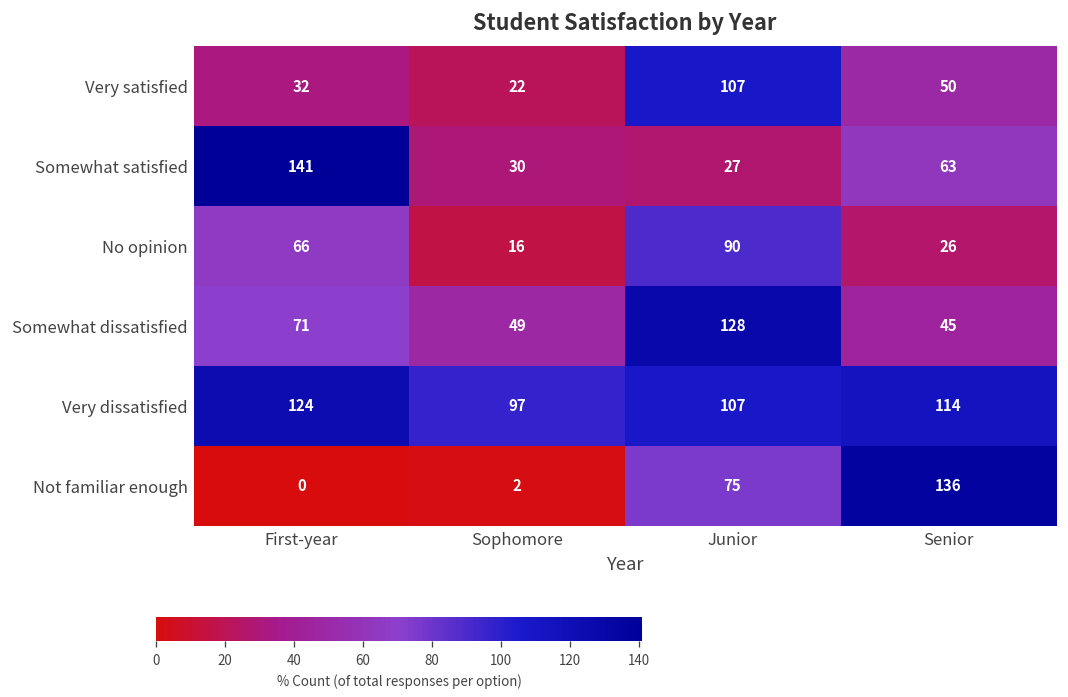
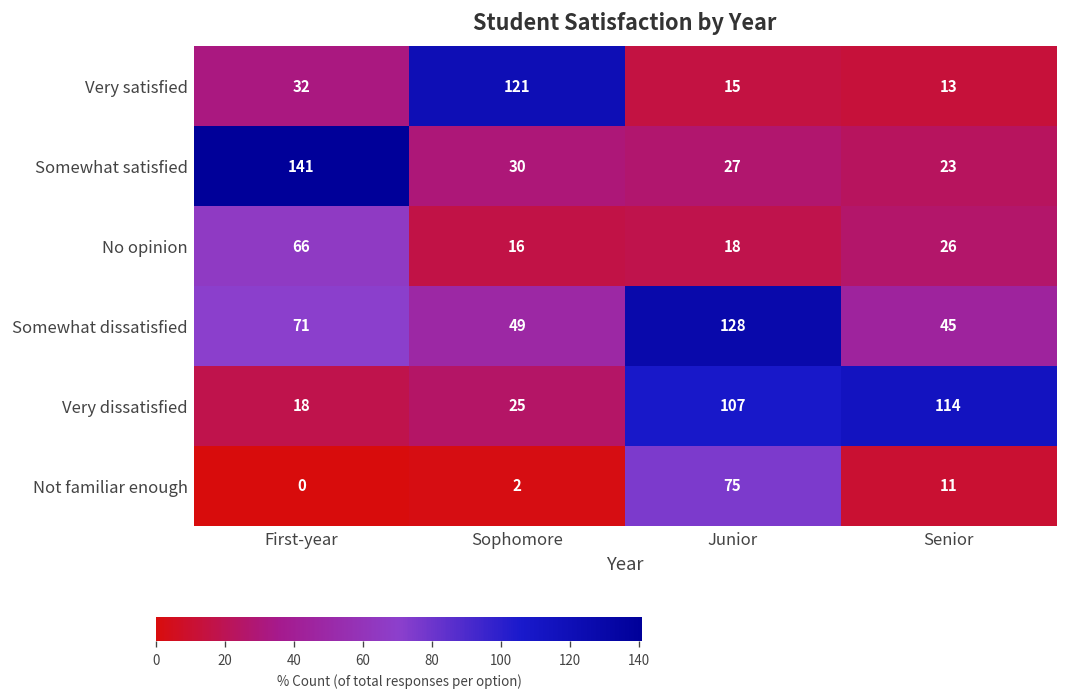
  {
    "Very satisfied": {
      "First-year": 32,
-     "Sophomore": 22,
-     "Junior": 107,
-     "Senior": 50
+     "Sophomore": 121,
+     "Junior": 15,
+     "Senior": 13
    },
    "Somewhat satisfied": {
      "First-year": 141,
      "Sophomore": 30,
      "Junior": 27,
-     "Senior": 63
+     "Senior": 23
    },
    "No opinion": {
      "First-year": 66,
      "Sophomore": 16,
-     "Junior": 90,
+     "Junior": 18,
      "Senior": 26
    },
    "Somewhat dissatisfied": {
      "First-year": 71,
      "Sophomore": 49,
      "Junior": 128,
      "Senior": 45
    },
    "Very dissatisfied": {
-     "First-year": 124,
-     "Sophomore": 97,
+     "First-year": 18,
+     "Sophomore": 25,
      "Junior": 107,
      "Senior": 114
    },
    "Not familiar enough": {
      "First-year": 0,
      "Sophomore": 2,
      "Junior": 75,
-     "Senior": 136
+     "Senior": 11
    }
  }
